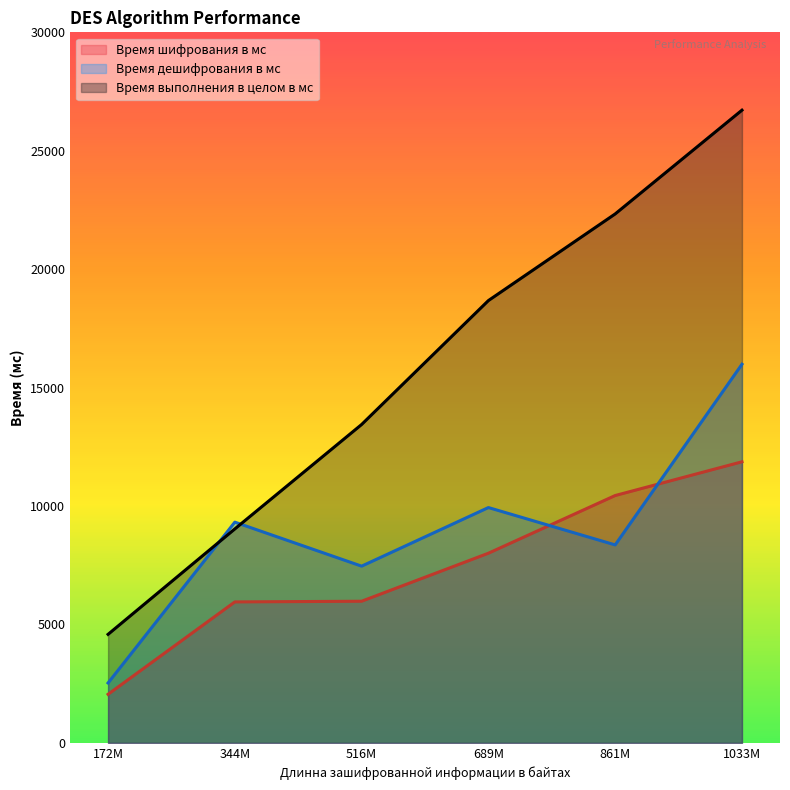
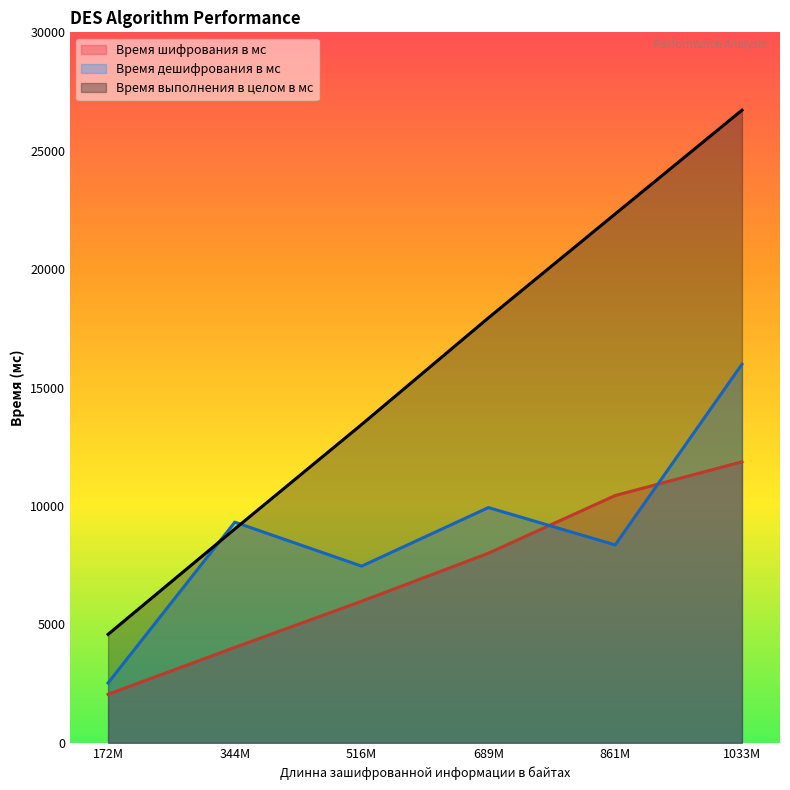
  {
    "Время шифрования в мс": {
      "172M": 2100,
-     "344M": 6000,
+     "344M": 4000,
      "516M": 6000,
      "689M": 8000,
      "861M": 10400,
      "1033M": 11900
    },
    "Время дешифрования в мс": {
      "172M": 2500,
      "344M": 9300,
      "516M": 7500,
      "689M": 9900,
      "861M": 8400,
      "1033M": 16000
    },
    "Время выполнения в целом в мс": {
      "172M": 4600,
      "344M": 9000,
      "516M": 13400,
-     "689M": 18700,
+     "689M": 17900,
      "861M": 22300,
      "1033M": 26700
    }
  }
